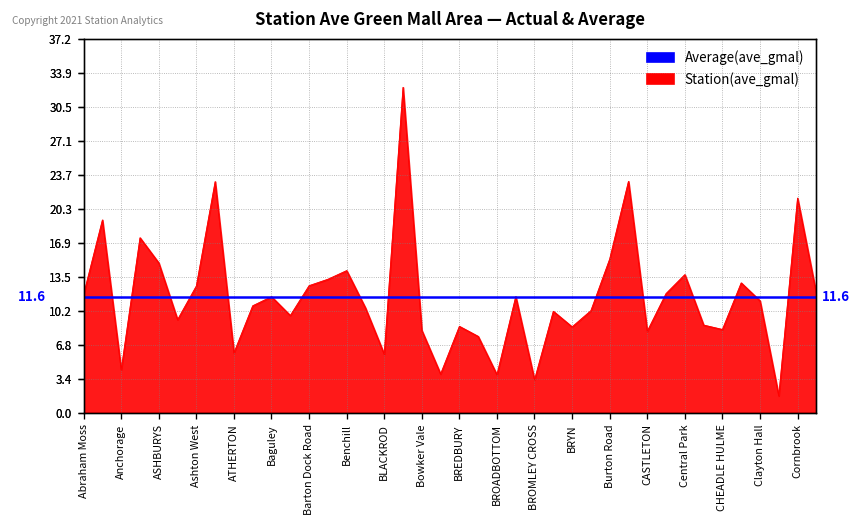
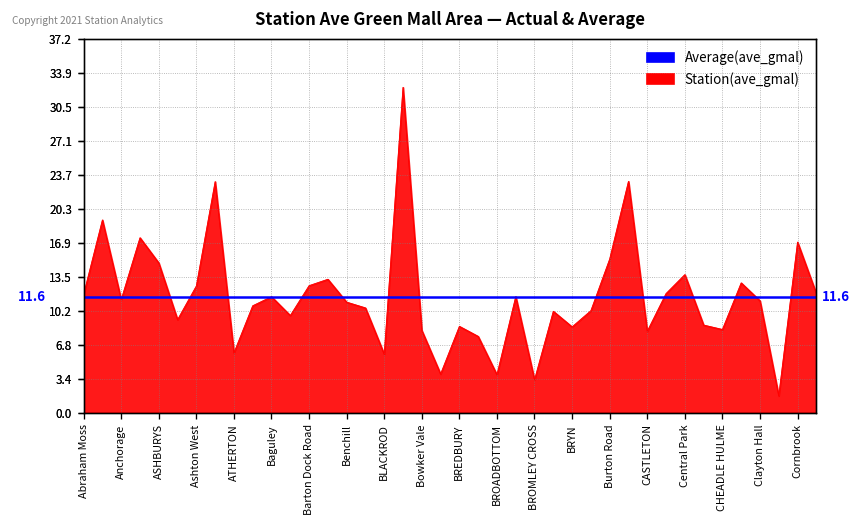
  {
    "Abraham Moss": 12,
-   "Anchorage": 4,
+   "Anchorage": 11,
    "ASHBURYS": 15,
    "Ashton West": 13,
    "ATHERTON": 6,
    "Baguley": 12,
    "Barton Dock Road": 13,
-   "Benchill": 14,
+   "Benchill": 11,
    "BLACKROD": 6,
    "Bowker Vale": 8,
    "BREDBURY": 9,
    "BROADBOTTOM": 4,
    "BROMLEY CROSS": 3,
    "BRYN": 9,
    "Burton Road": 15,
    "CASTLETON": 8,
    "Central Park": 14,
    "CHEADLE HULME": 8,
    "Clayton Hall": 11,
-   "Cornbrook": 21
+   "Cornbrook": 17
  }
